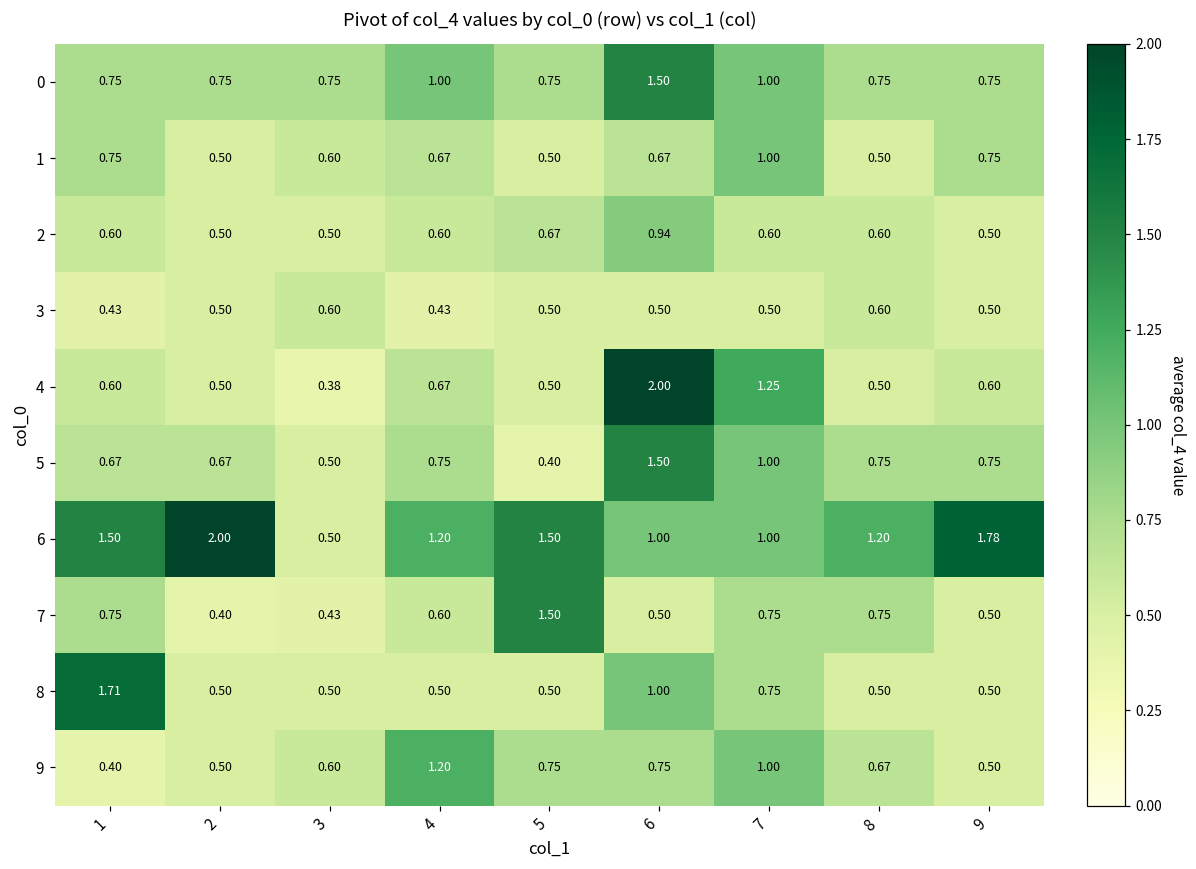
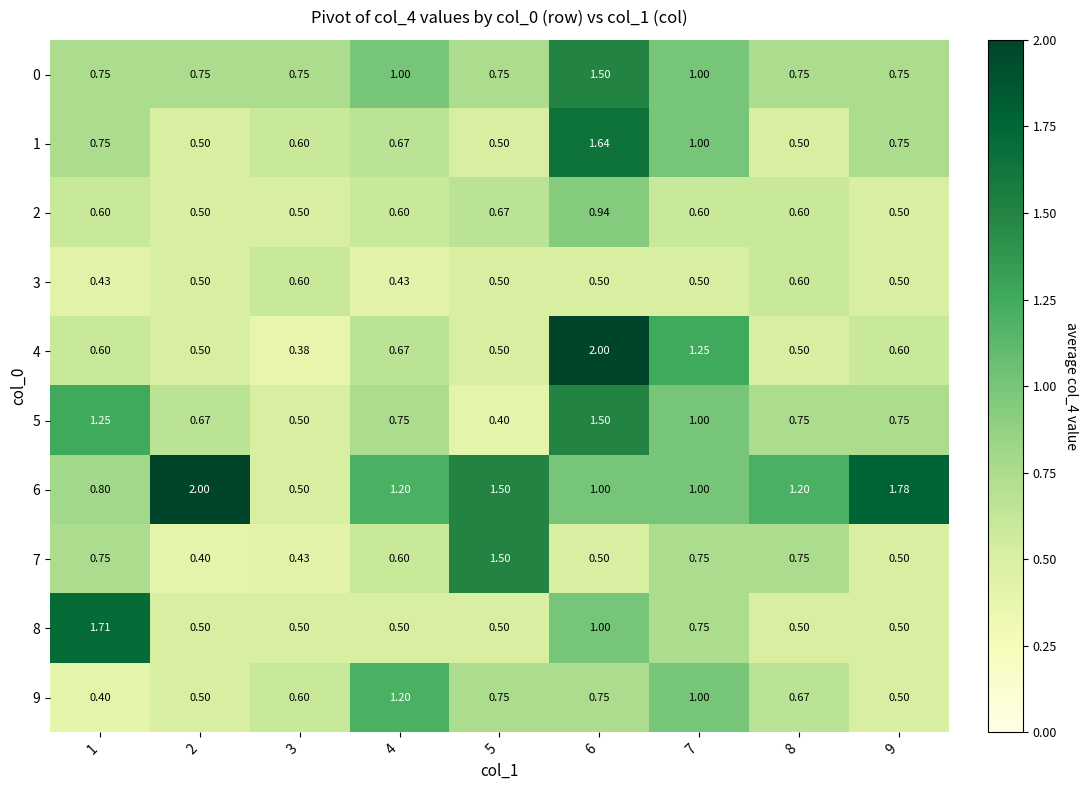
  {
    "0": {
      "1": 0.75,
      "2": 0.75,
      "3": 0.75,
      "4": 1.00,
      "5": 0.75,
      "6": 1.50,
      "7": 1.00,
      "8": 0.75,
      "9": 0.75
    },
    "1": {
      "1": 0.75,
      "2": 0.50,
      "3": 0.60,
      "4": 0.67,
      "5": 0.50,
-     "6": 0.67,
+     "6": 1.64,
      "7": 1.00,
      "8": 0.50,
      "9": 0.75
    },
    "2": {
      "1": 0.60,
      "2": 0.50,
      "3": 0.50,
      "4": 0.60,
      "5": 0.67,
      "6": 0.94,
      "7": 0.60,
      "8": 0.60,
      "9": 0.50
    },
    "3": {
      "1": 0.43,
      "2": 0.50,
      "3": 0.60,
      "4": 0.43,
      "5": 0.50,
      "6": 0.50,
      "7": 0.50,
      "8": 0.60,
      "9": 0.50
    },
    "4": {
      "1": 0.60,
      "2": 0.50,
      "3": 0.38,
      "4": 0.67,
      "5": 0.50,
      "6": 2.00,
      "7": 1.25,
      "8": 0.50,
      "9": 0.60
    },
    "5": {
-     "1": 0.67,
+     "1": 1.25,
      "2": 0.67,
      "3": 0.50,
      "4": 0.75,
      "5": 0.40,
      "6": 1.50,
      "7": 1.00,
      "8": 0.75,
      "9": 0.75
    },
    "6": {
-     "1": 1.50,
+     "1": 0.80,
      "2": 2.00,
      "3": 0.50,
      "4": 1.20,
      "5": 1.50,
      "6": 1.00,
      "7": 1.00,
      "8": 1.20,
      "9": 1.78
    },
    "7": {
      "1": 0.75,
      "2": 0.40,
      "3": 0.43,
      "4": 0.60,
      "5": 1.50,
      "6": 0.50,
      "7": 0.75,
      "8": 0.75,
      "9": 0.50
    },
    "8": {
      "1": 1.71,
      "2": 0.50,
      "3": 0.50,
      "4": 0.50,
      "5": 0.50,
      "6": 1.00,
      "7": 0.75,
      "8": 0.50,
      "9": 0.50
    },
    "9": {
      "1": 0.40,
      "2": 0.50,
      "3": 0.60,
      "4": 1.20,
      "5": 0.75,
      "6": 0.75,
      "7": 1.00,
      "8": 0.67,
      "9": 0.50
    }
  }
